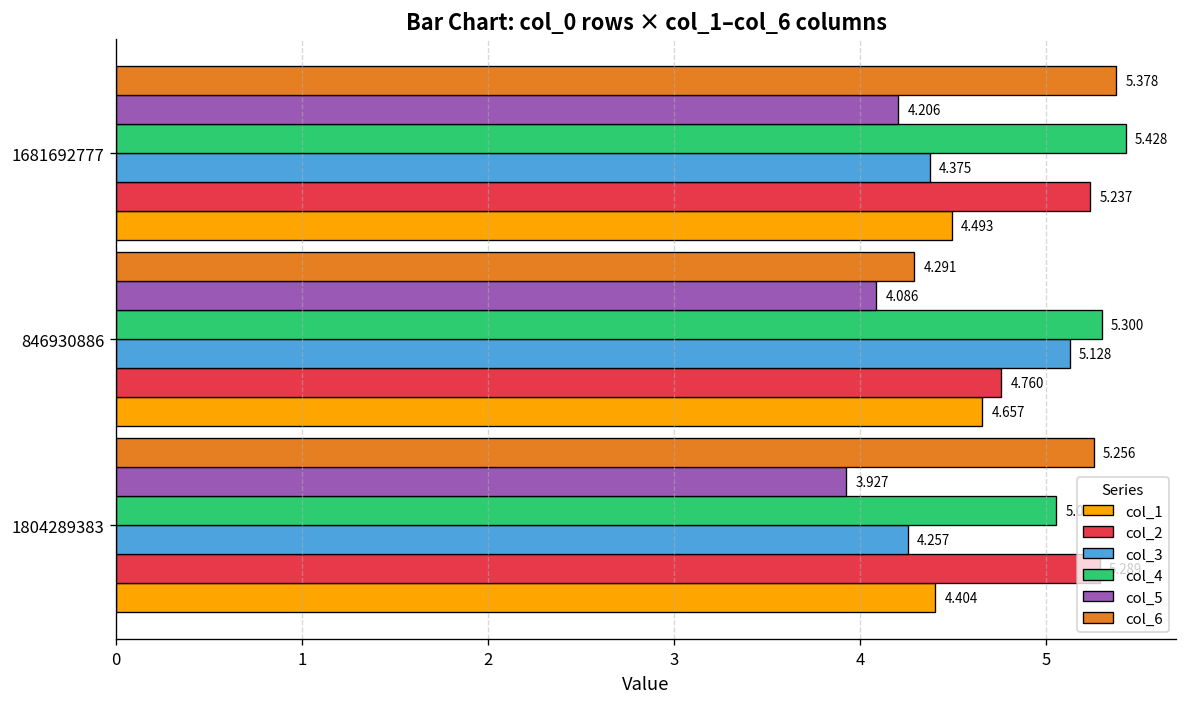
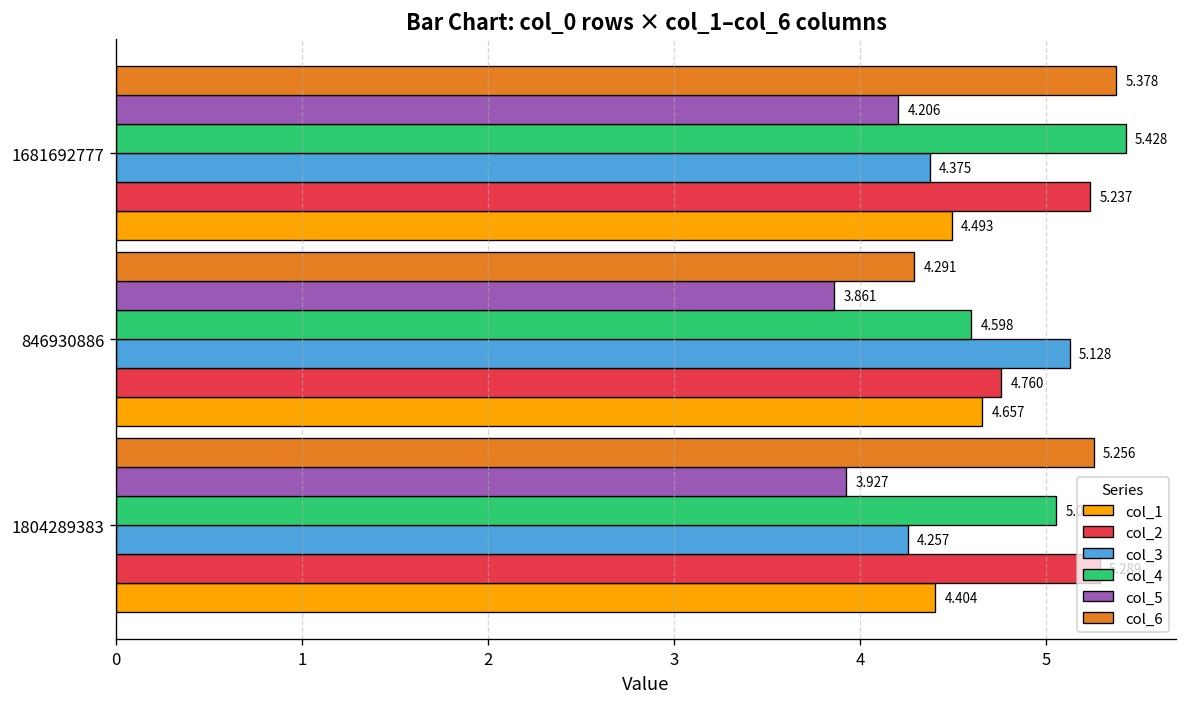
  {
    "col_2": {
      "1681692777": 5.237,
      "846930886": 4.760
    },
    "col_3": {
      "1681692777": 4.375,
      "846930886": 5.128,
      "1804289383": 4.257
    },
    "col_4": {
      "1681692777": 5.428,
-     "846930886": 5.300
+     "846930886": 4.598
    },
    "col_5": {
      "1681692777": 4.206,
-     "846930886": 4.086,
+     "846930886": 3.861,
      "1804289383": 3.927
    }
  }
